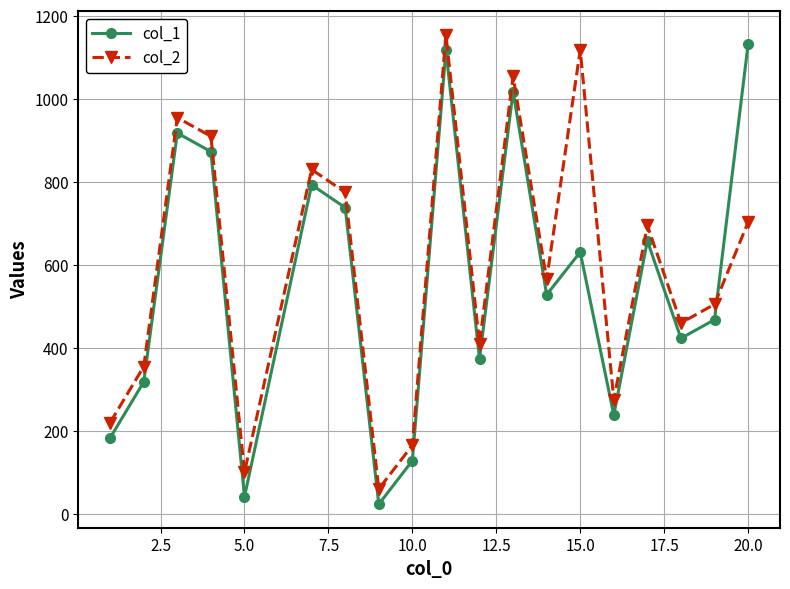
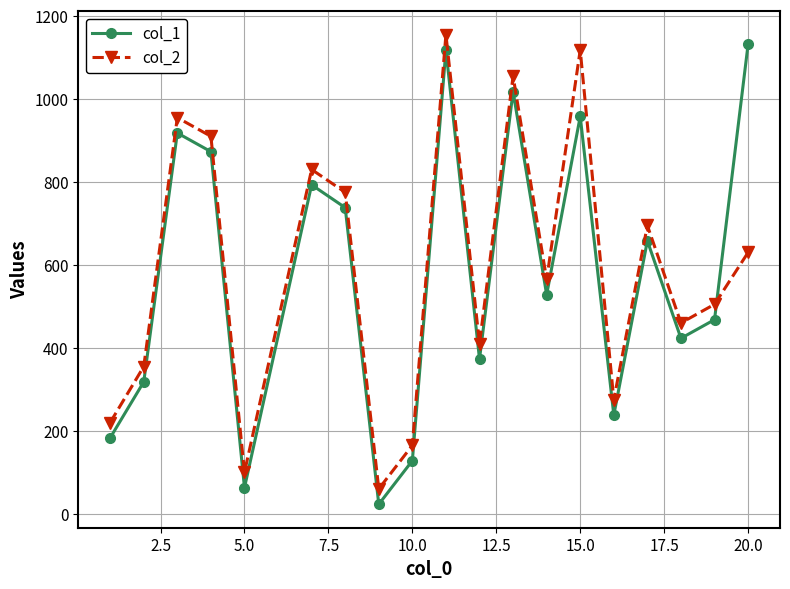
  {
    "col_1": {
-     "5.0": 40,
+     "5.0": 60,
      "10.0": 130,
-     "15.0": 630,
+     "15.0": 960,
      "20.0": 1130
    },
    "col_2": {
      "5.0": 100,
      "10.0": 170,
      "15.0": 1120,
-     "20.0": 700
+     "20.0": 630
    }
  }
